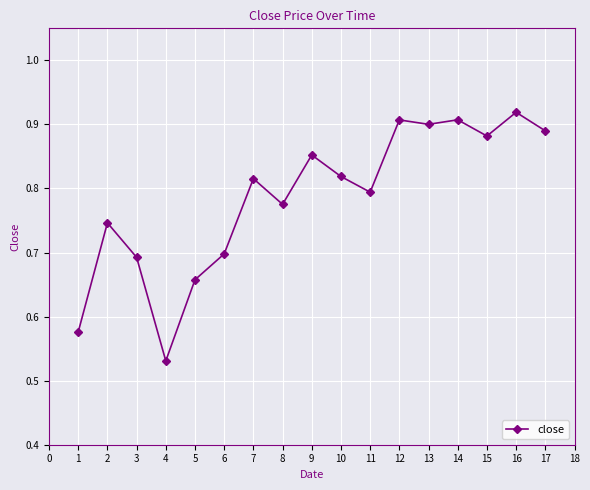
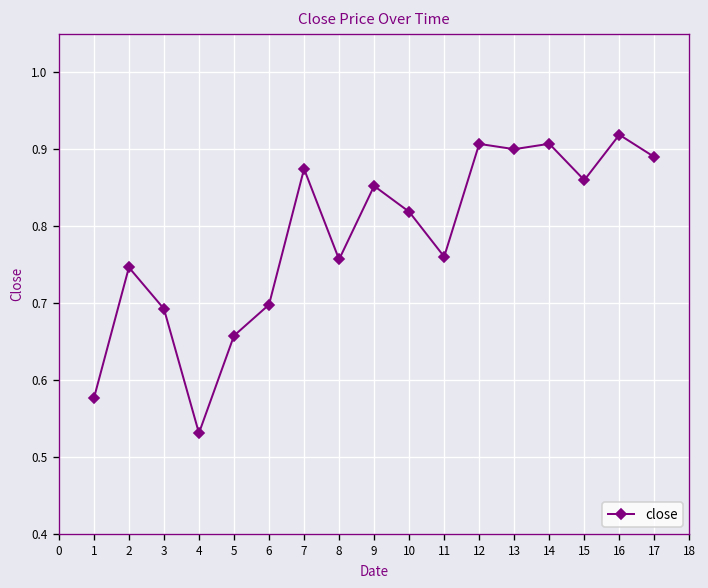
  {
    "1": 0.58,
    "2": 0.75,
    "3": 0.69,
    "4": 0.53,
    "5": 0.66,
    "6": 0.70,
-   "7": 0.82,
-   "8": 0.78,
+   "7": 0.87,
+   "8": 0.76,
    "9": 0.85,
    "10": 0.82,
-   "11": 0.79,
+   "11": 0.76,
    "12": 0.91,
    "13": 0.90,
    "14": 0.91,
-   "15": 0.88,
+   "15": 0.86,
    "16": 0.92,
    "17": 0.89
  }
